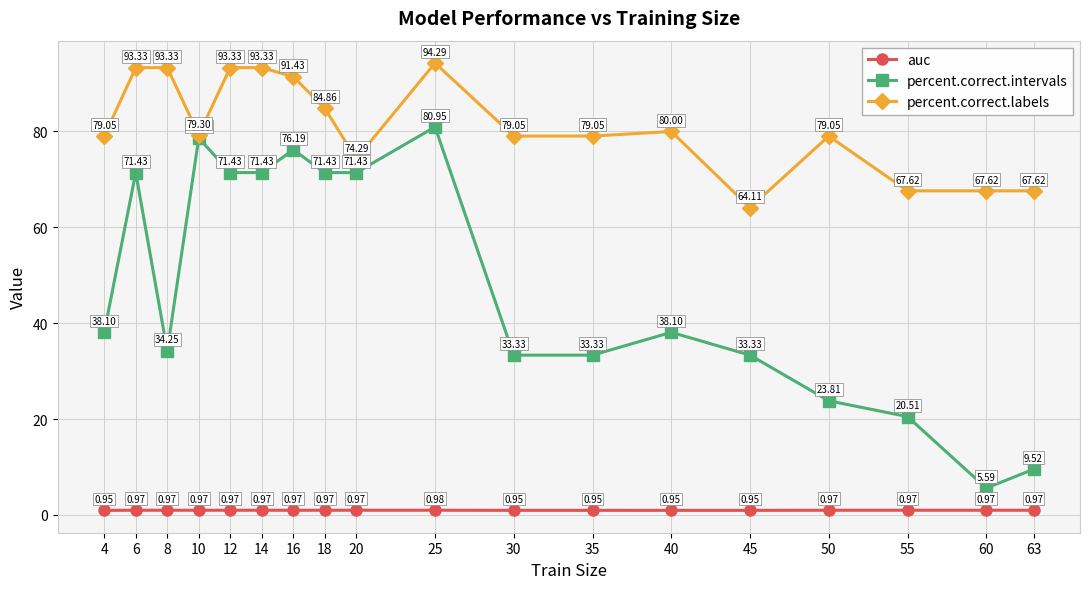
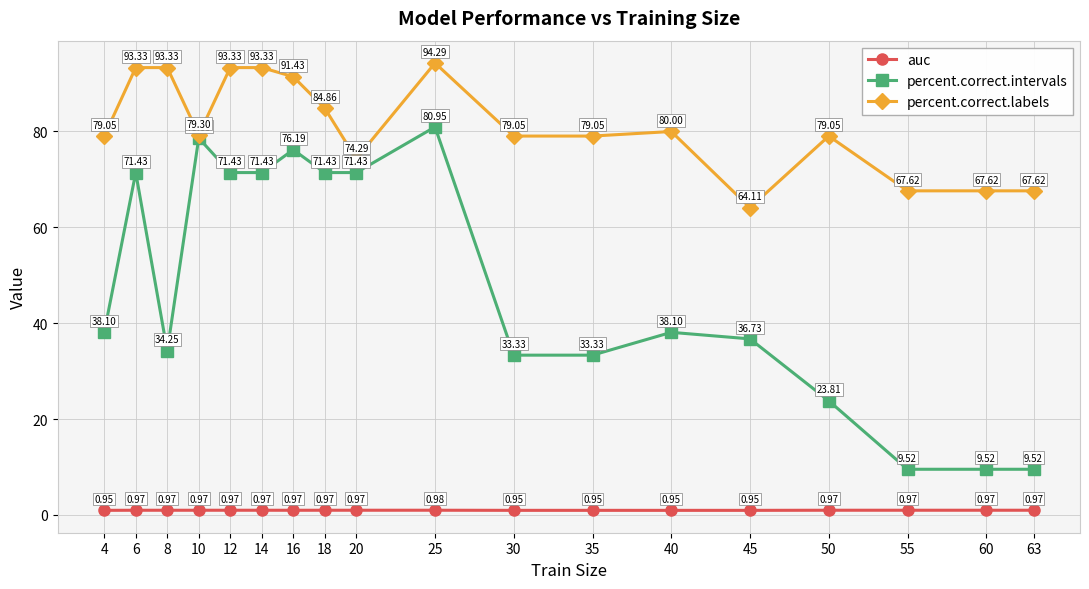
  {
    "percent.correct.intervals": {
-     "45": 33.33,
-     "55": 20.51,
-     "60": 5.59
+     "45": 36.73,
+     "55": 9.52,
+     "60": 9.52
    }
  }
